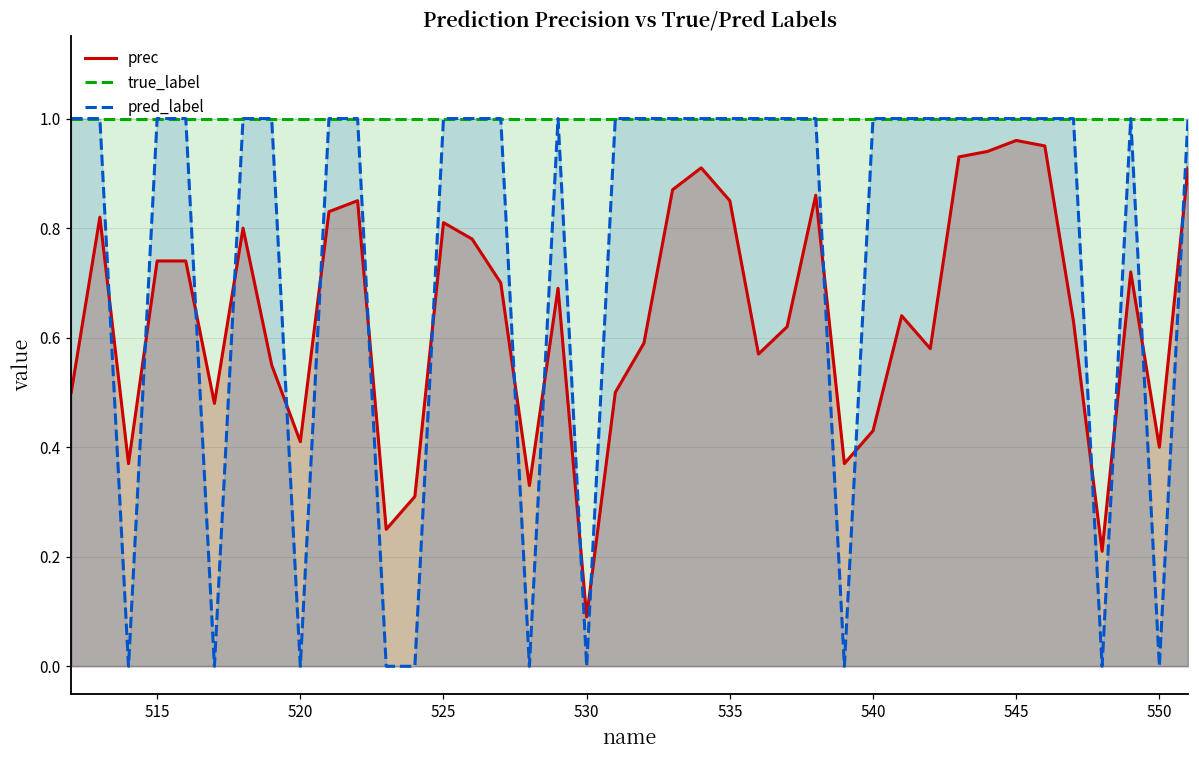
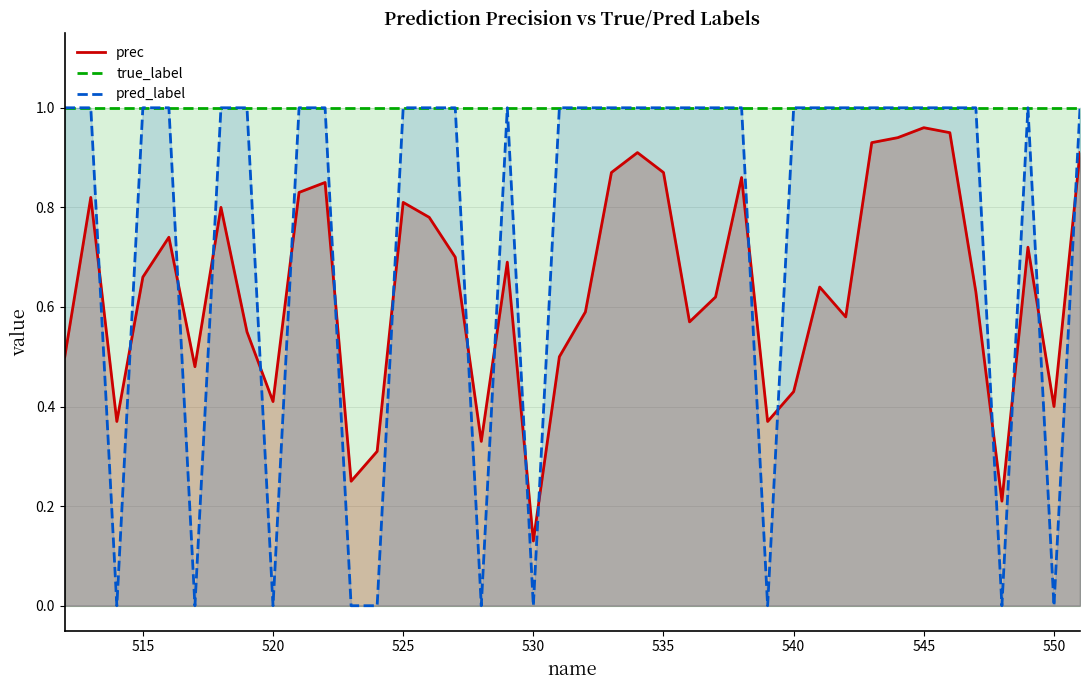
  {
    "prec": {
-     "515": 0.74,
+     "515": 0.66,
      "520": 0.41,
      "525": 0.81,
-     "530": 0.09,
-     "535": 0.85,
+     "530": 0.13,
+     "535": 0.87,
      "540": 0.43,
      "545": 0.96,
      "550": 0.40
    },
    "true_label": {
      "520": 1.00,
      "530": 1.00,
      "550": 1.00
    },
    "pred_label": {
      "520": 0.00,
      "530": 0.00,
      "550": 0.00
    }
  }
